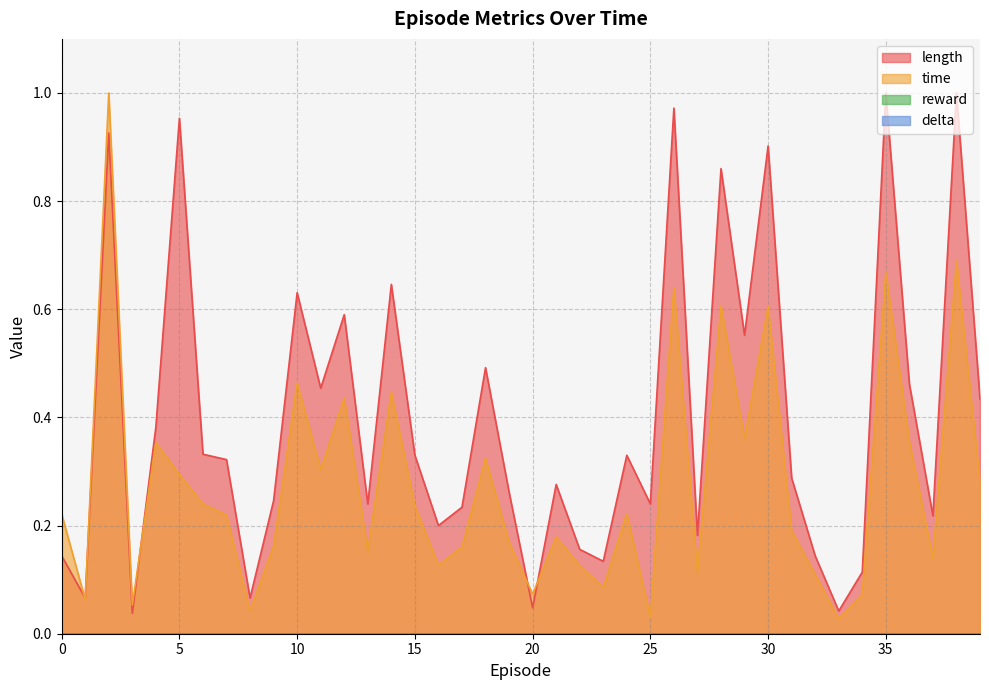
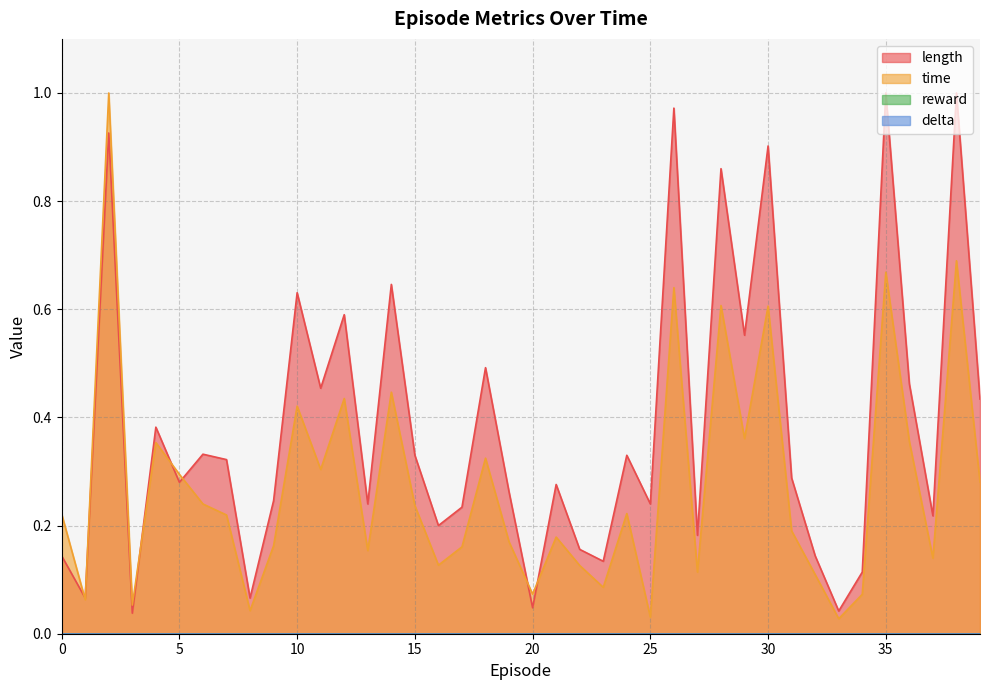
  {
    "length": {
      "0": 0.14,
-     "5": 0.95,
+     "5": 0.28,
      "10": 0.63,
      "15": 0.33,
      "20": 0.05,
      "25": 0.24,
      "30": 0.90
    },
    "time": {
      "0": 0.22,
      "5": 0.29,
-     "10": 0.46,
+     "10": 0.42,
      "15": 0.24,
      "20": 0.07,
      "25": 0.03,
      "30": 0.61,
      "35": 0.67
    },
    "delta": {
      "0": 0.00,
      "5": 0.00,
      "10": 0.00,
      "15": 0.00,
      "20": 0.00,
      "25": 0.00,
      "30": 0.00,
      "35": 0.00
    }
  }
